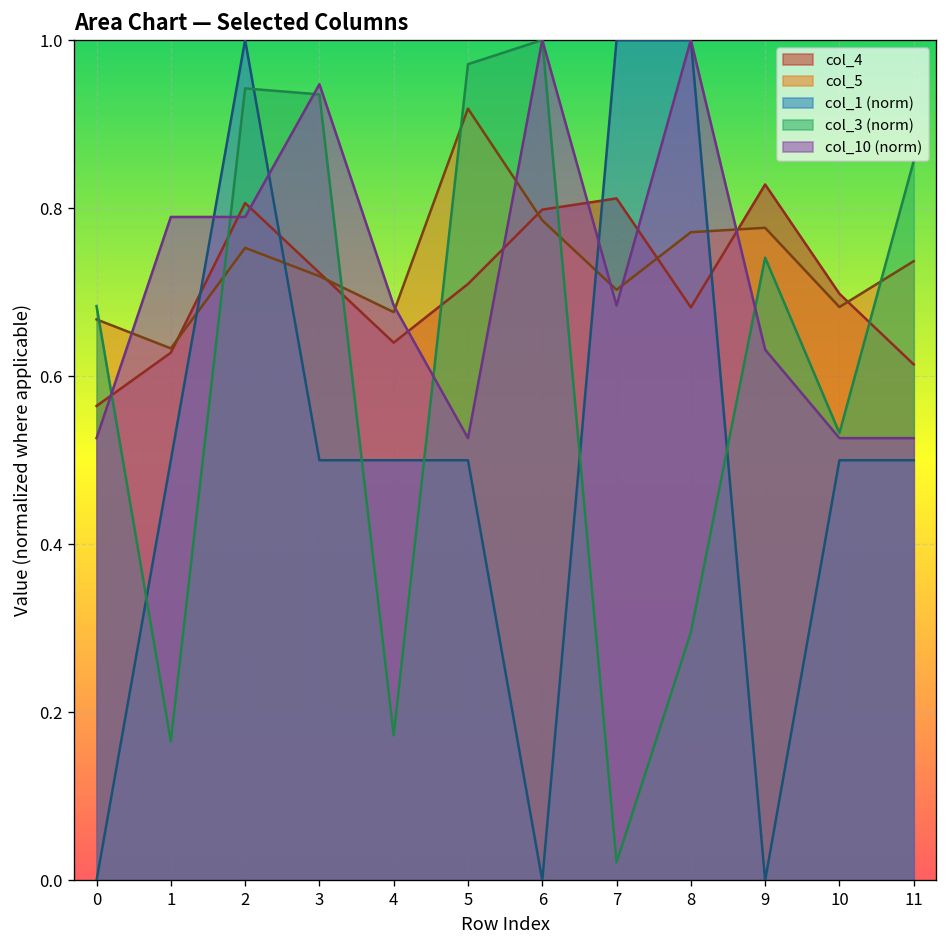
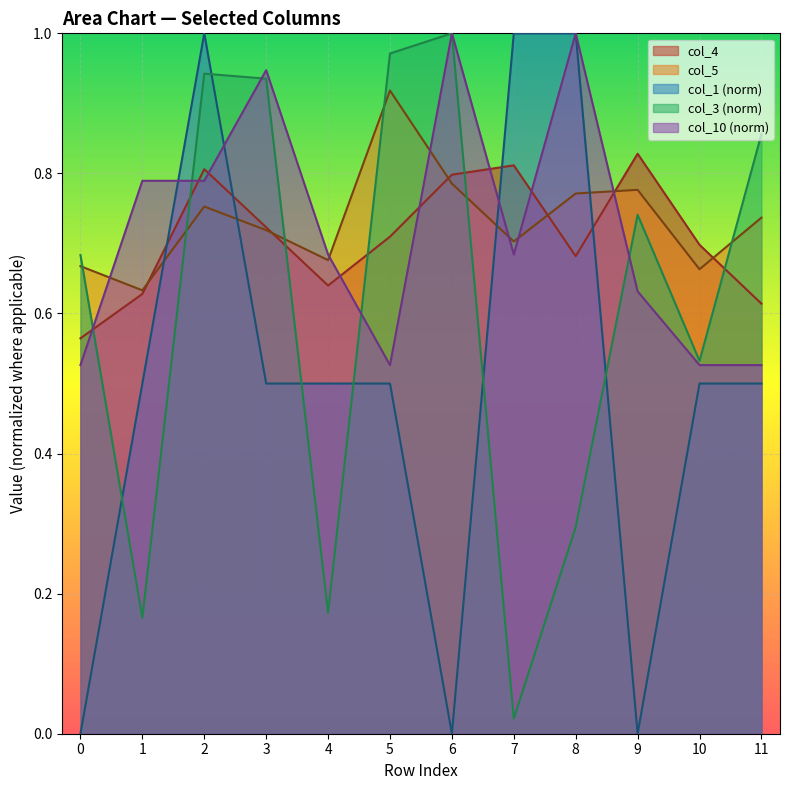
  {
    "col_4": {
      "0": 0.56,
      "1": 0.63,
      "2": 0.81,
      "3": 0.72,
      "4": 0.64,
      "5": 0.71,
      "6": 0.80,
      "7": 0.81,
      "8": 0.68,
      "9": 0.83,
      "10": 0.70,
      "11": 0.61
    },
    "col_5": {
      "0": 0.67,
      "1": 0.63,
      "2": 0.75,
      "3": 0.72,
      "4": 0.68,
      "5": 0.92,
      "6": 0.79,
      "7": 0.70,
      "8": 0.77,
      "9": 0.78,
-     "10": 0.68,
+     "10": 0.66,
      "11": 0.74
    },
    "col_1 (norm)": {
      "0": 0.00,
      "1": 0.50,
      "2": 1.00,
      "3": 0.50,
      "4": 0.50,
      "5": 0.50,
      "6": 0.00,
      "7": 1.00,
      "9": 0.00,
      "10": 0.50,
      "11": 0.50
    },
    "col_3 (norm)": {
      "0": 0.68,
      "1": 0.17,
      "2": 0.94,
      "3": 0.94,
      "4": 0.17,
      "5": 0.97,
      "7": 0.02,
      "8": 0.29,
      "9": 0.74,
      "10": 0.53
    },
    "col_10 (norm)": {
      "0": 0.53,
      "1": 0.79,
      "2": 0.79,
      "3": 0.95,
      "4": 0.68,
      "5": 0.53,
      "7": 0.68,
      "9": 0.63,
      "10": 0.53,
      "11": 0.53
    }
  }
